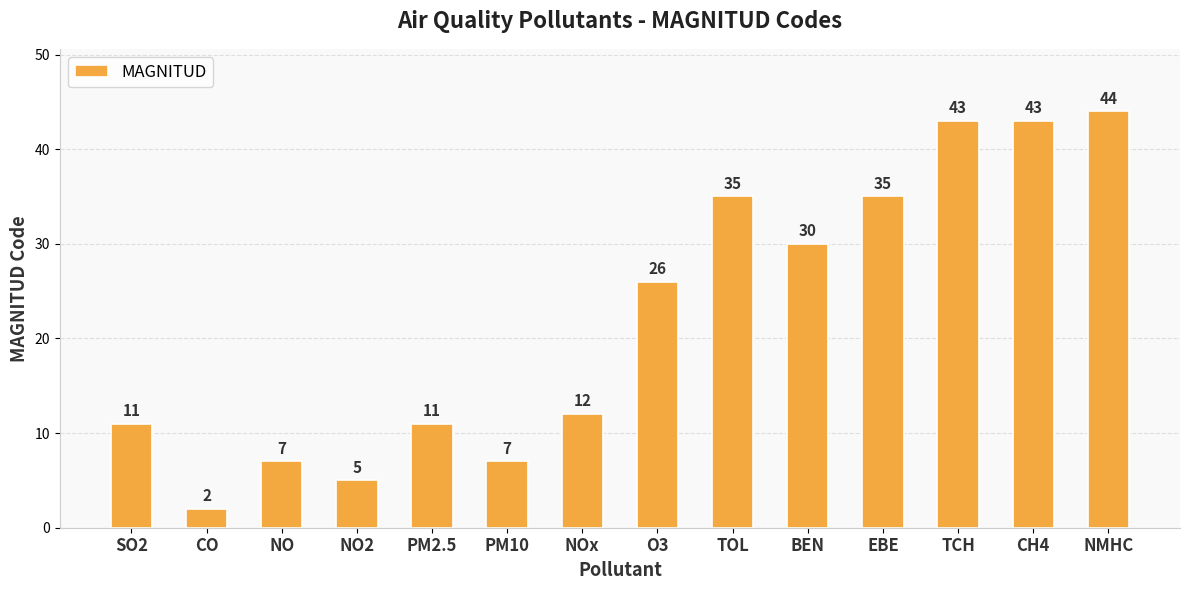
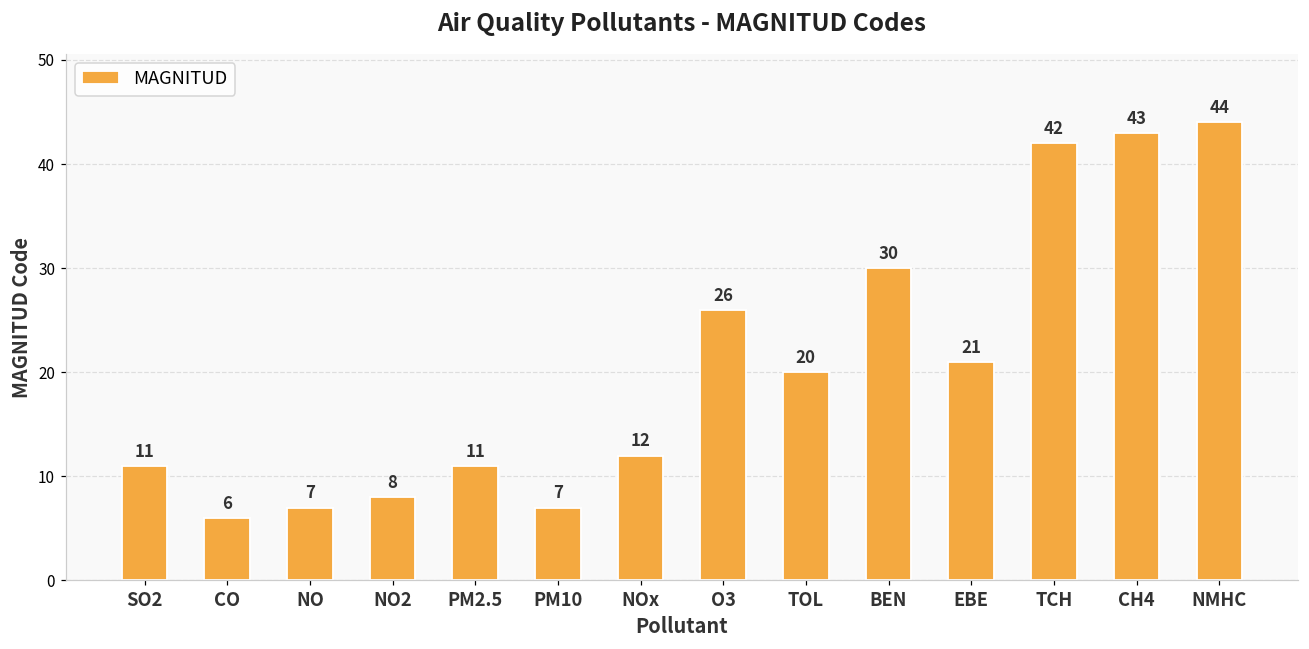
  {
    "SO2": 11,
-   "CO": 2,
+   "CO": 6,
    "NO": 7,
-   "NO2": 5,
+   "NO2": 8,
    "PM2.5": 11,
    "PM10": 7,
    "NOx": 12,
    "O3": 26,
-   "TOL": 35,
+   "TOL": 20,
    "BEN": 30,
-   "EBE": 35,
-   "TCH": 43,
+   "EBE": 21,
+   "TCH": 42,
    "CH4": 43,
    "NMHC": 44
  }
